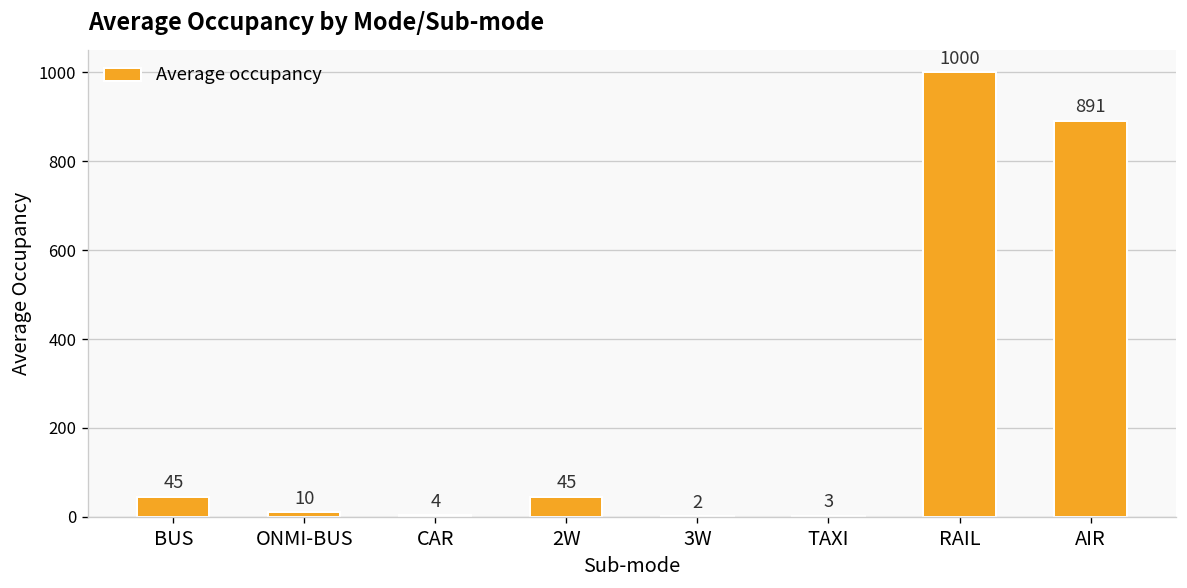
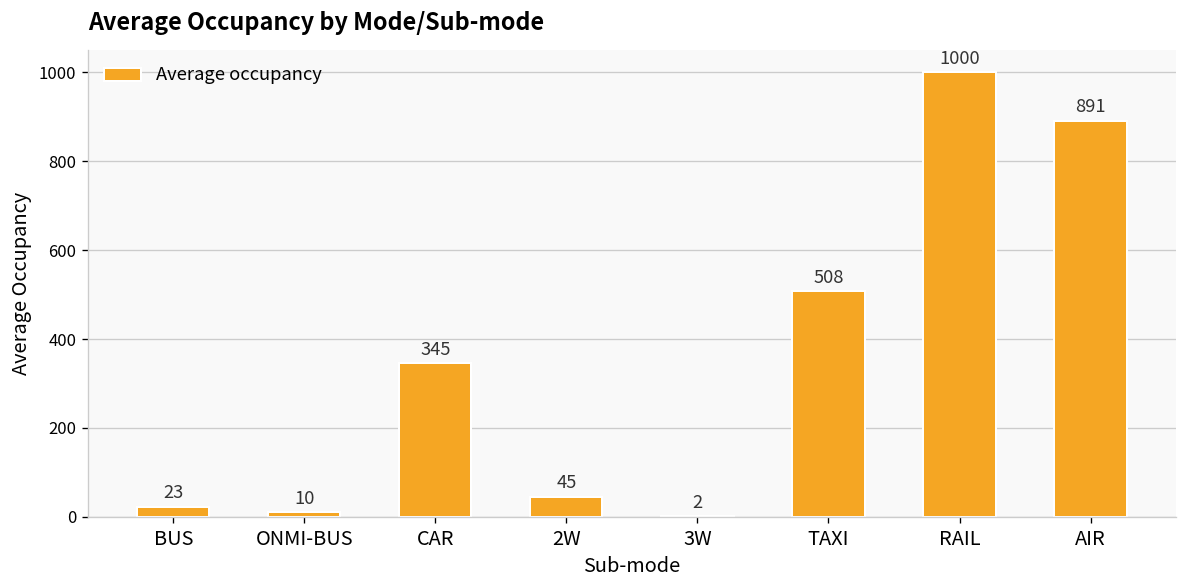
  {
-   "BUS": 45,
+   "BUS": 23,
    "ONMI-BUS": 10,
-   "CAR": 4,
+   "CAR": 345,
    "2W": 45,
    "3W": 2,
-   "TAXI": 3,
+   "TAXI": 508,
    "RAIL": 1000,
    "AIR": 891
  }
